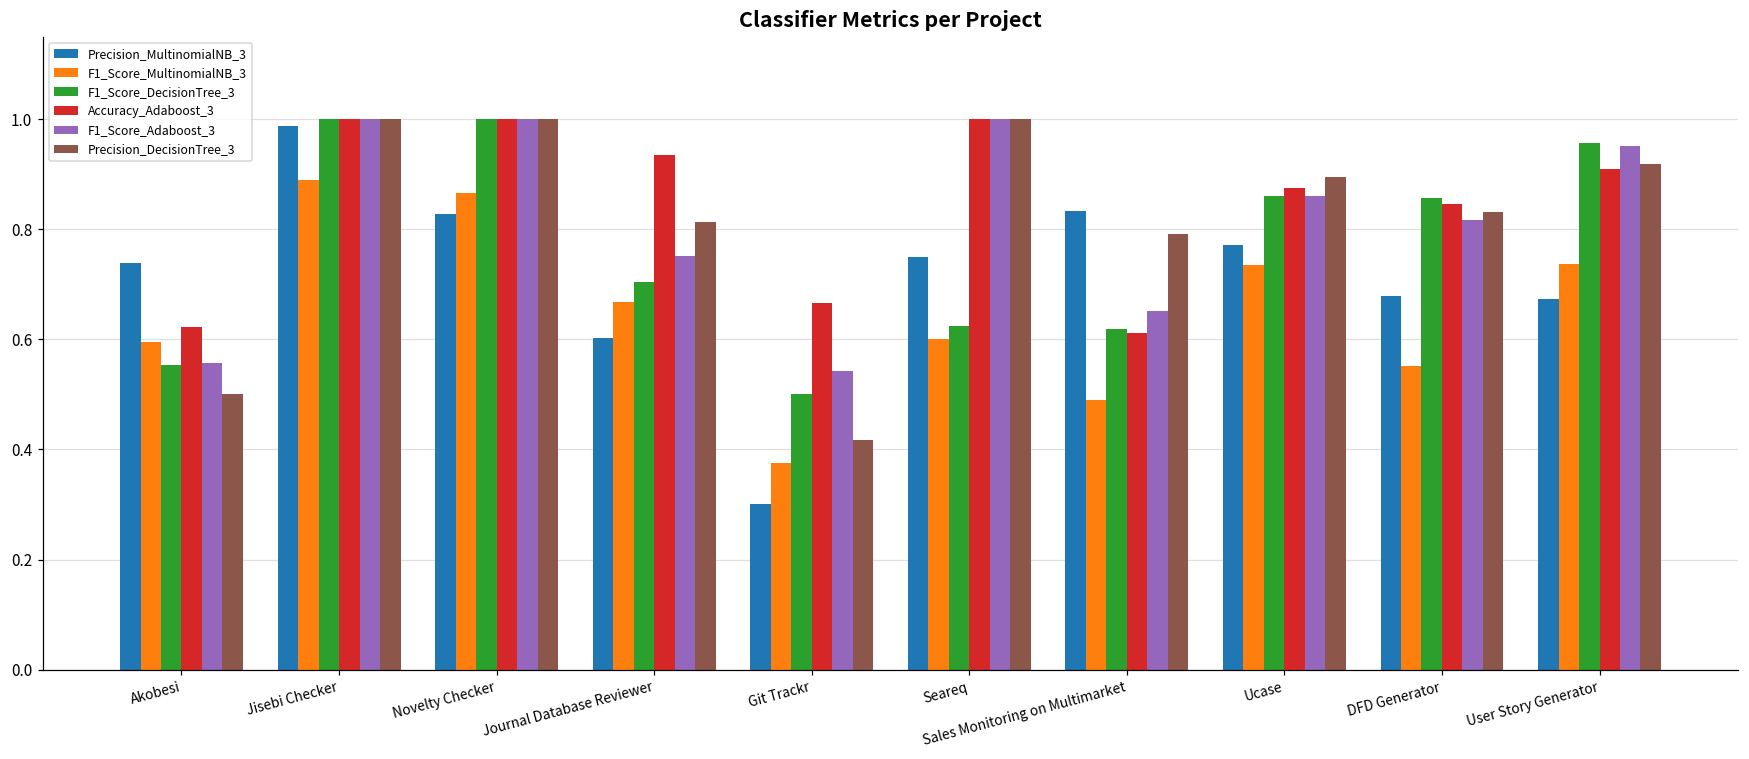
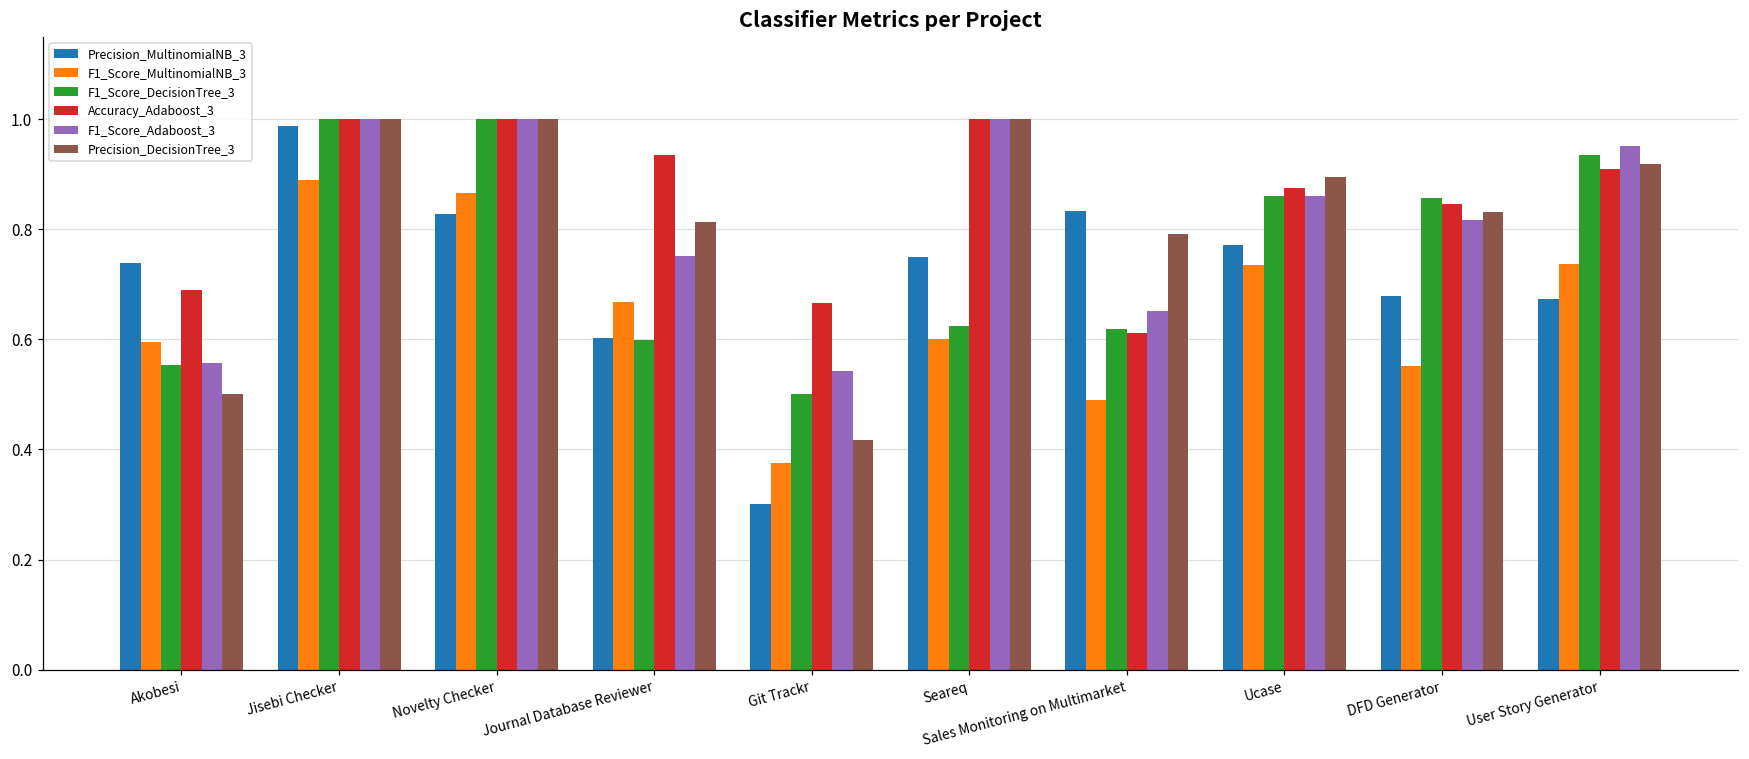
  {
    "Precision_MultinomialNB_3": {
      "Akobesi": 0.74,
      "Jisebi Checker": 0.99,
      "Novelty Checker": 0.83,
      "Journal Database Reviewer": 0.60,
      "Git Trackr": 0.30,
      "Seareq": 0.75,
      "Sales Monitoring on Multimarket": 0.83,
      "Ucase": 0.77,
      "DFD Generator": 0.68,
      "User Story Generator": 0.67
    },
    "F1_Score_MultinomialNB_3": {
      "Akobesi": 0.60,
      "Jisebi Checker": 0.89,
      "Novelty Checker": 0.87,
      "Journal Database Reviewer": 0.67,
      "Git Trackr": 0.37,
      "Seareq": 0.60,
      "Sales Monitoring on Multimarket": 0.49,
      "Ucase": 0.73,
      "DFD Generator": 0.55,
      "User Story Generator": 0.74
    },
    "F1_Score_DecisionTree_3": {
      "Akobesi": 0.55,
      "Jisebi Checker": 1.00,
      "Novelty Checker": 1.00,
-     "Journal Database Reviewer": 0.70,
+     "Journal Database Reviewer": 0.60,
      "Git Trackr": 0.50,
      "Seareq": 0.63,
      "Sales Monitoring on Multimarket": 0.62,
      "Ucase": 0.86,
      "DFD Generator": 0.86,
-     "User Story Generator": 0.96
+     "User Story Generator": 0.94
    },
    "Accuracy_Adaboost_3": {
-     "Akobesi": 0.62,
+     "Akobesi": 0.69,
      "Jisebi Checker": 1.00,
      "Novelty Checker": 1.00,
      "Journal Database Reviewer": 0.93,
      "Git Trackr": 0.67,
      "Seareq": 1.00,
      "Sales Monitoring on Multimarket": 0.61,
      "Ucase": 0.88,
      "DFD Generator": 0.85,
      "User Story Generator": 0.91
    },
    "F1_Score_Adaboost_3": {
      "Akobesi": 0.56,
      "Jisebi Checker": 1.00,
      "Novelty Checker": 1.00,
      "Journal Database Reviewer": 0.75,
      "Git Trackr": 0.54,
      "Seareq": 1.00,
      "Sales Monitoring on Multimarket": 0.65,
      "Ucase": 0.86,
      "DFD Generator": 0.82,
      "User Story Generator": 0.95
    },
    "Precision_DecisionTree_3": {
      "Akobesi": 0.50,
      "Jisebi Checker": 1.00,
      "Novelty Checker": 1.00,
      "Journal Database Reviewer": 0.81,
      "Git Trackr": 0.42,
      "Seareq": 1.00,
      "Sales Monitoring on Multimarket": 0.79,
      "Ucase": 0.90,
      "DFD Generator": 0.83,
      "User Story Generator": 0.92
    }
  }
